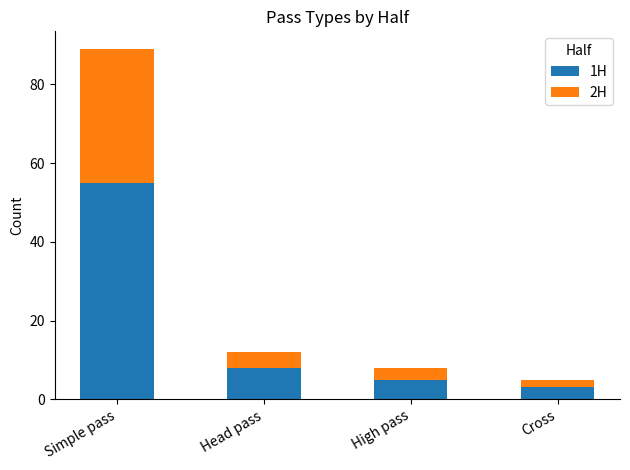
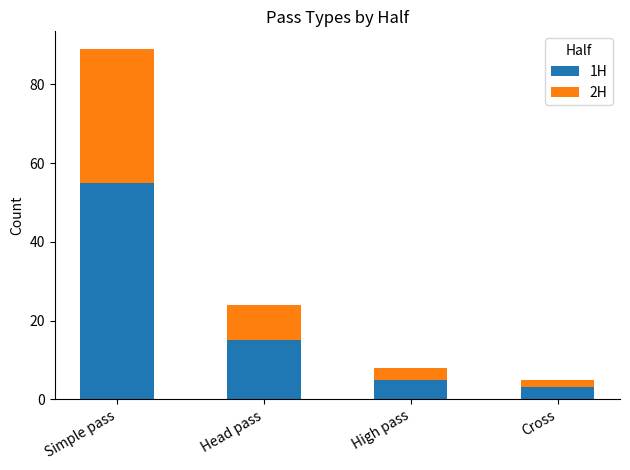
  {
    "1H": {
      "Simple pass": 55,
-     "Head pass": 8,
+     "Head pass": 15,
      "High pass": 5,
      "Cross": 3
    },
    "2H": {
-     "Head pass": 4
+     "Head pass": 9
    }
  }
